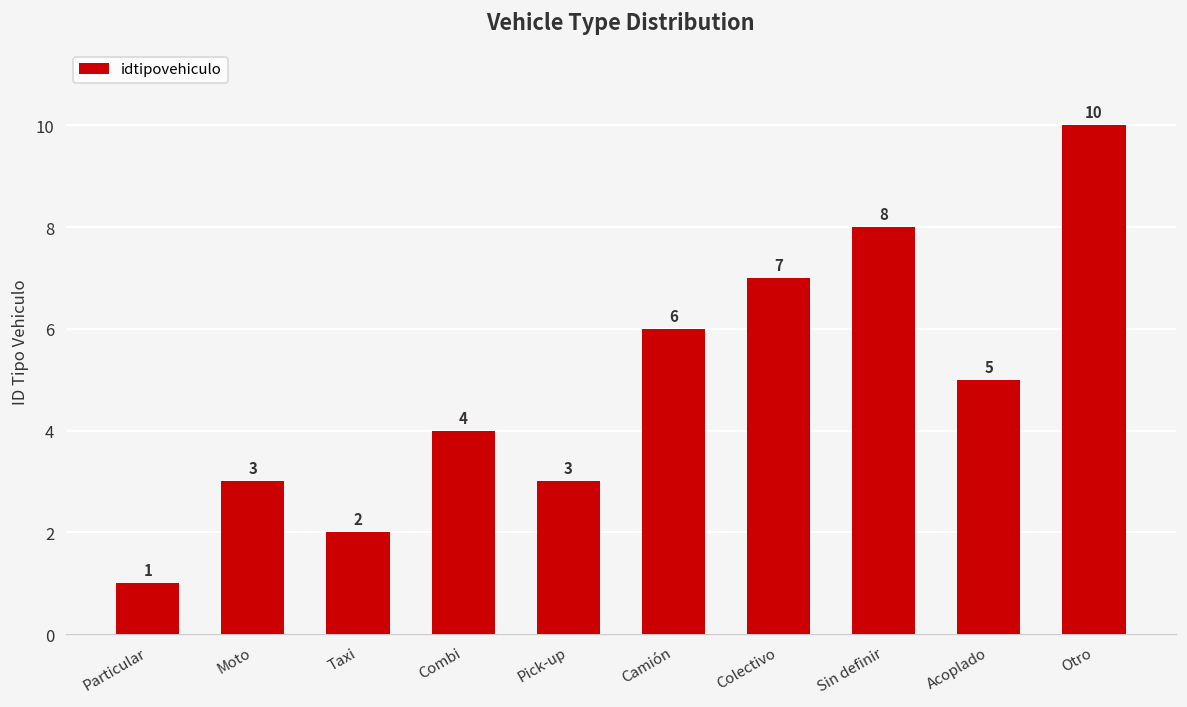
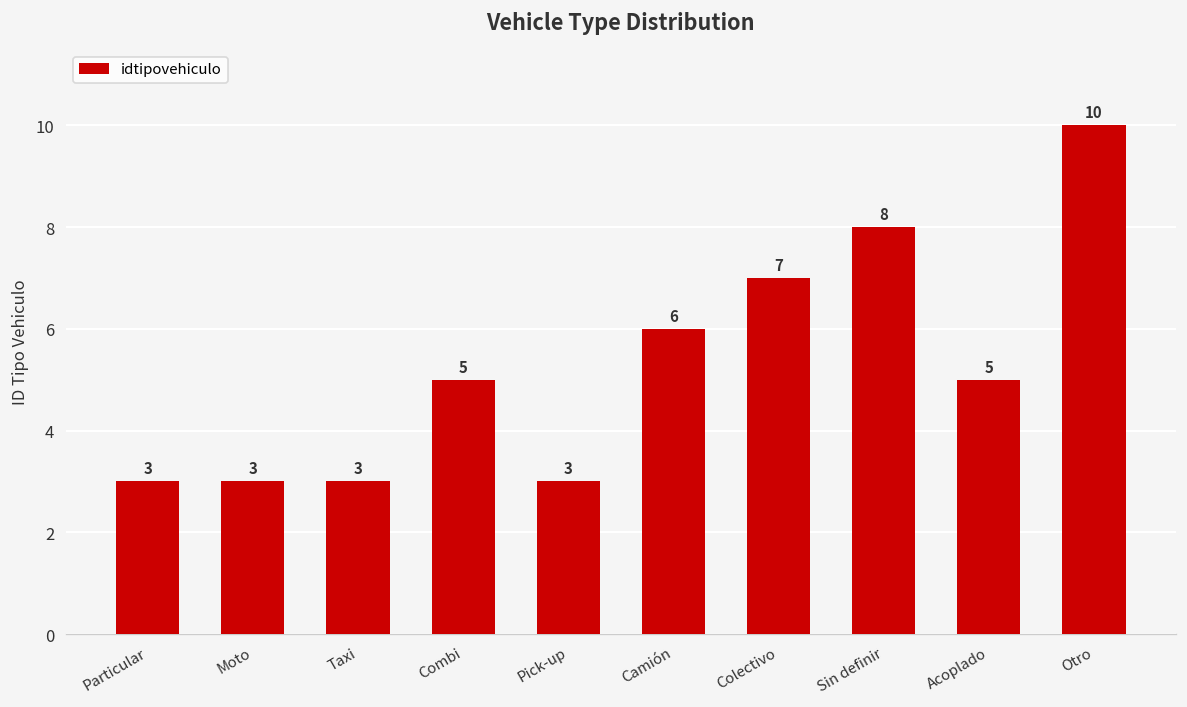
  {
-   "Particular": 1,
+   "Particular": 3,
    "Moto": 3,
-   "Taxi": 2,
-   "Combi": 4,
+   "Taxi": 3,
+   "Combi": 5,
    "Pick-up": 3,
    "Camión": 6,
    "Colectivo": 7,
    "Sin definir": 8,
    "Acoplado": 5,
    "Otro": 10
  }
